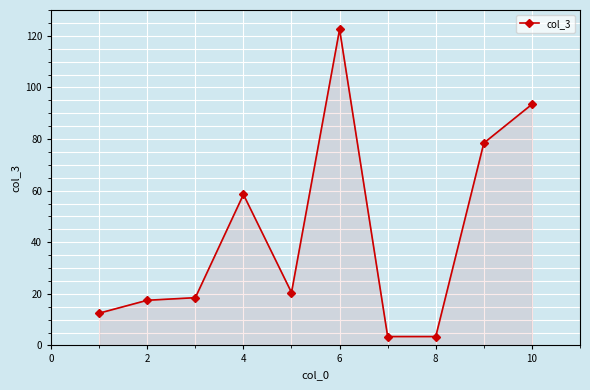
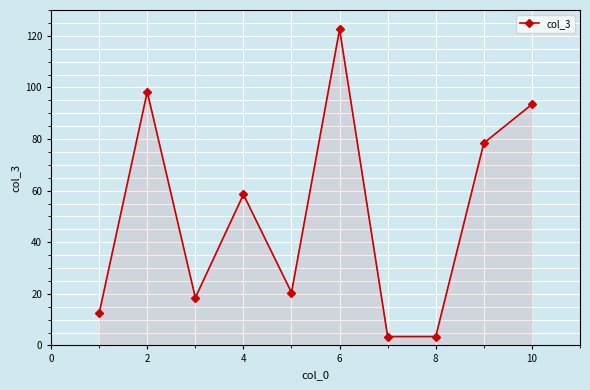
  {
-   "2": 18,
+   "2": 98,
    "4": 59,
    "6": 123,
    "8": 3,
    "10": 93
  }
